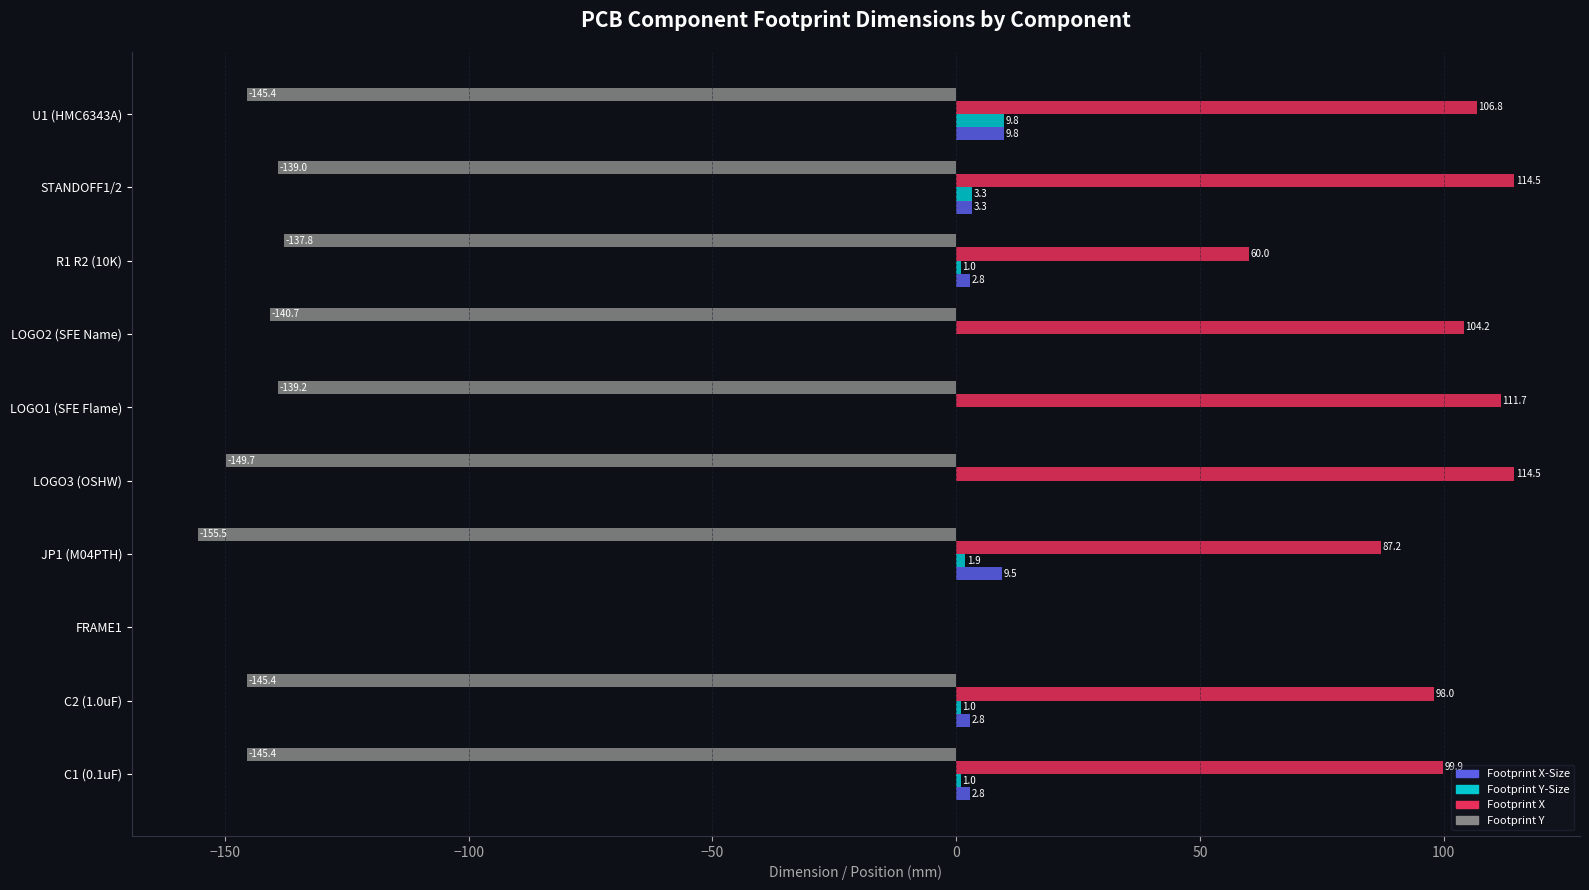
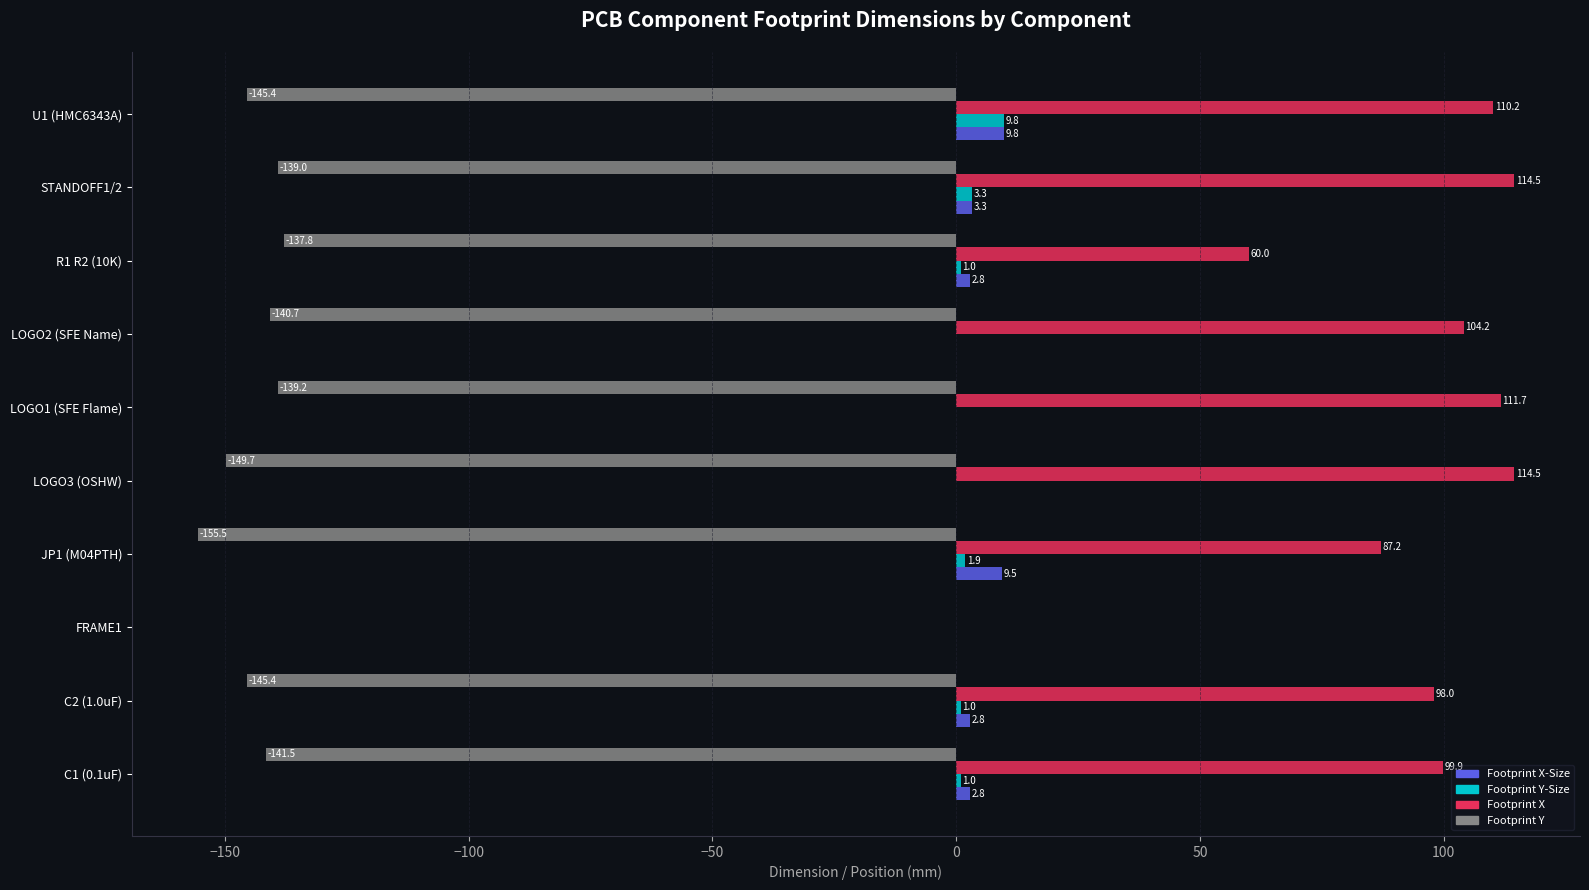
  {
    "Footprint X-Size": {
      "U1 (HMC6343A)": 9.8,
      "STANDOFF1/2": 3.3,
      "R1 R2 (10K)": 2.8,
      "JP1 (M04PTH)": 9.5,
      "C2 (1.0uF)": 2.8,
      "C1 (0.1uF)": 2.8
    },
    "Footprint Y-Size": {
      "U1 (HMC6343A)": 9.8,
      "STANDOFF1/2": 3.3,
      "R1 R2 (10K)": 1.0,
      "JP1 (M04PTH)": 1.9,
      "C2 (1.0uF)": 1.0,
      "C1 (0.1uF)": 1.0
    },
    "Footprint X": {
-     "U1 (HMC6343A)": 106.8,
+     "U1 (HMC6343A)": 110.2,
      "STANDOFF1/2": 114.5,
      "R1 R2 (10K)": 60.0,
      "LOGO2 (SFE Name)": 104.2,
      "LOGO1 (SFE Flame)": 111.7,
      "LOGO3 (OSHW)": 114.5,
      "JP1 (M04PTH)": 87.2,
      "C2 (1.0uF)": 98.0
    },
    "Footprint Y": {
      "U1 (HMC6343A)": -145.4,
      "STANDOFF1/2": -139.0,
      "R1 R2 (10K)": -137.8,
      "LOGO2 (SFE Name)": -140.7,
      "LOGO1 (SFE Flame)": -139.2,
      "LOGO3 (OSHW)": -149.7,
      "JP1 (M04PTH)": -155.5,
      "C2 (1.0uF)": -145.4,
-     "C1 (0.1uF)": -145.4
+     "C1 (0.1uF)": -141.5
    }
  }
